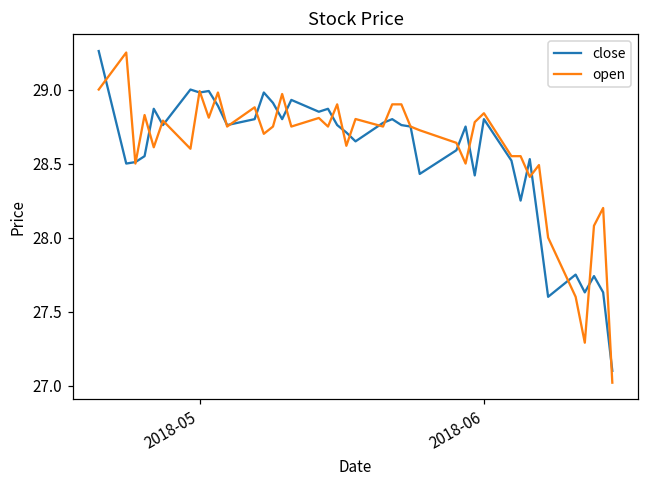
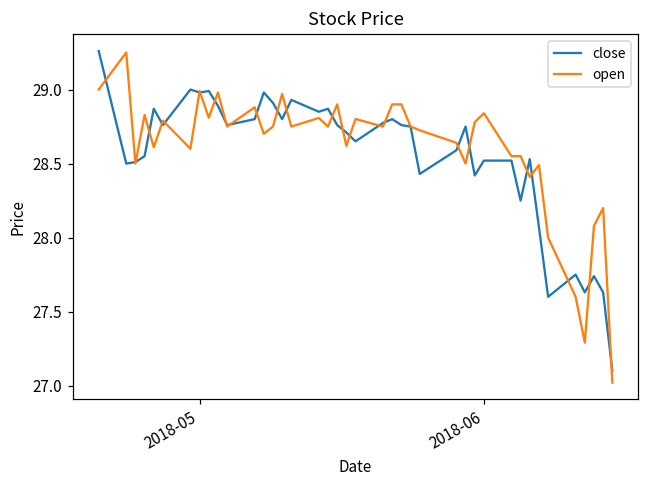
  {
    "close": {
-     "2018-06": 28.80
+     "2018-06": 28.52
    },
    "open": {
      "2018-06": 28.84
    }
  }
